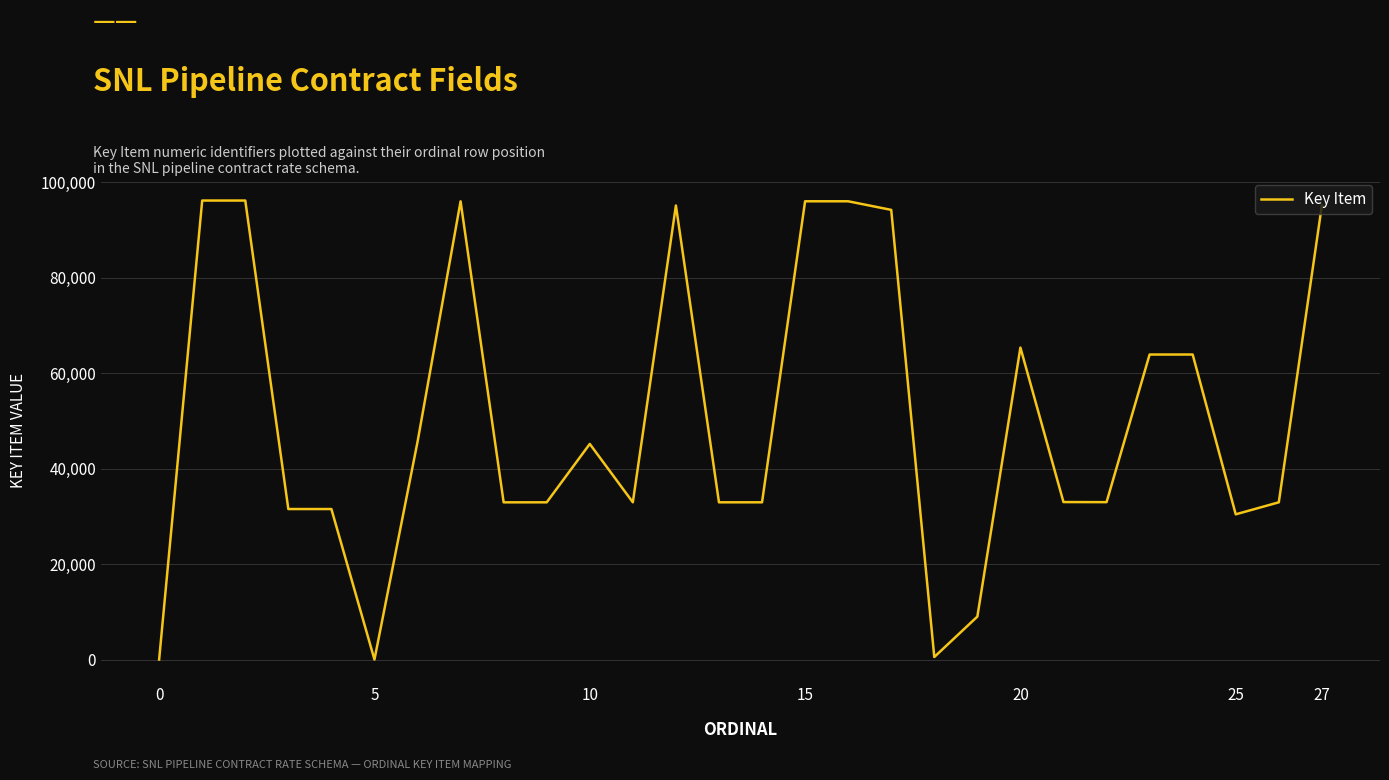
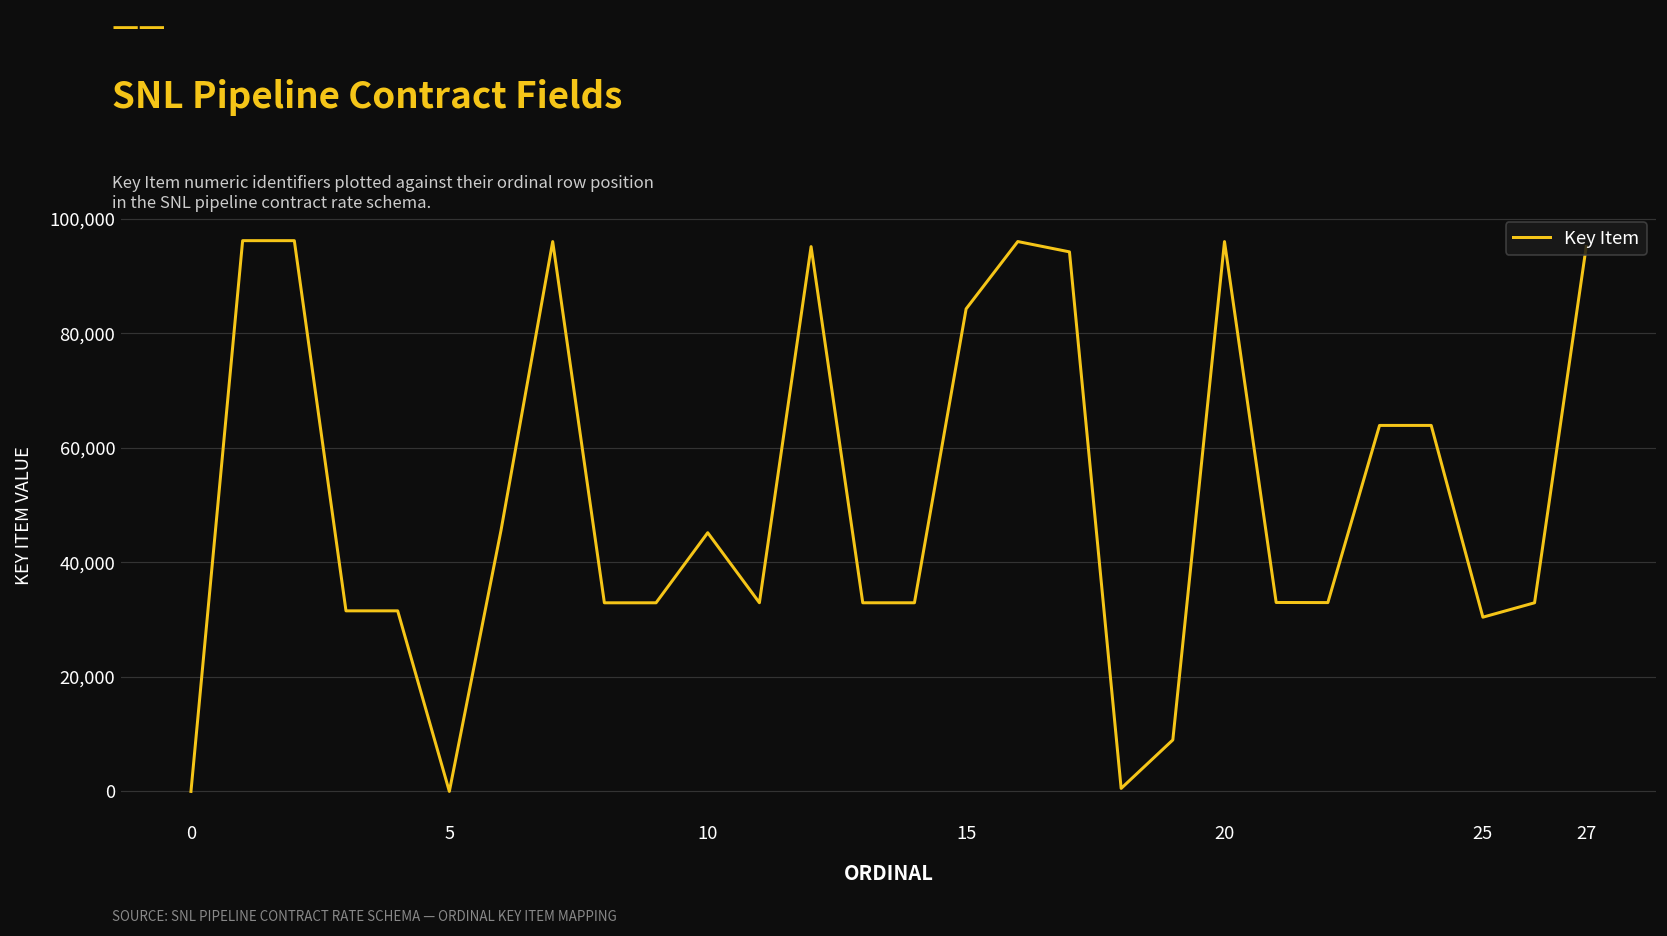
  {
    "0": "0",
    "5": "0",
    "10": "45,000",
-   "15": "96,000",
-   "20": "65,000",
+   "15": "84,000",
+   "20": "96,000",
    "25": "30,000"
  }
